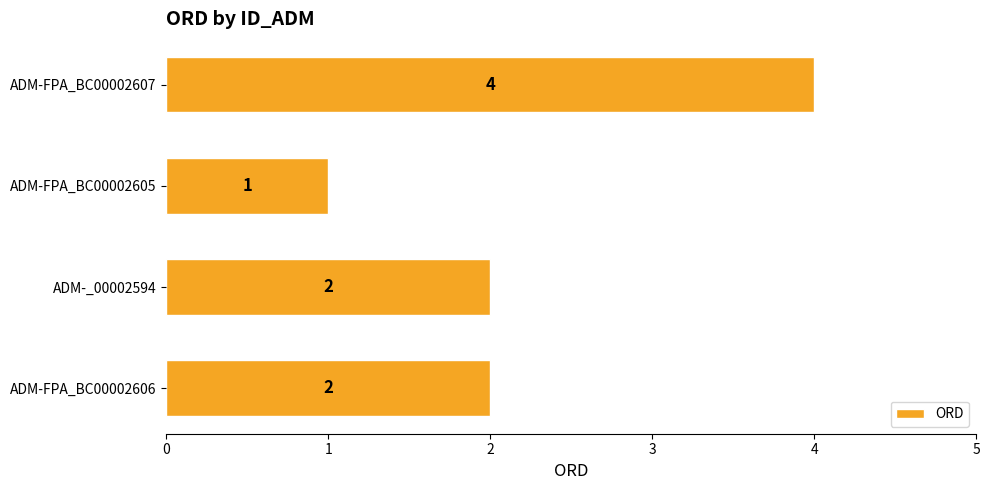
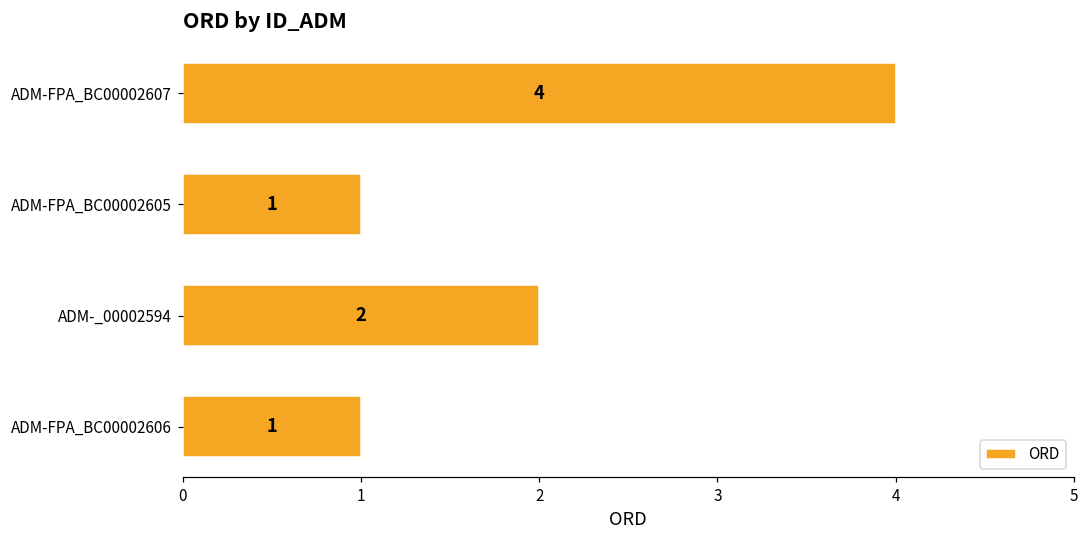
  {
    "ADM-FPA_BC00002607": 4,
    "ADM-FPA_BC00002605": 1,
    "ADM-_00002594": 2,
-   "ADM-FPA_BC00002606": 2
+   "ADM-FPA_BC00002606": 1
  }
